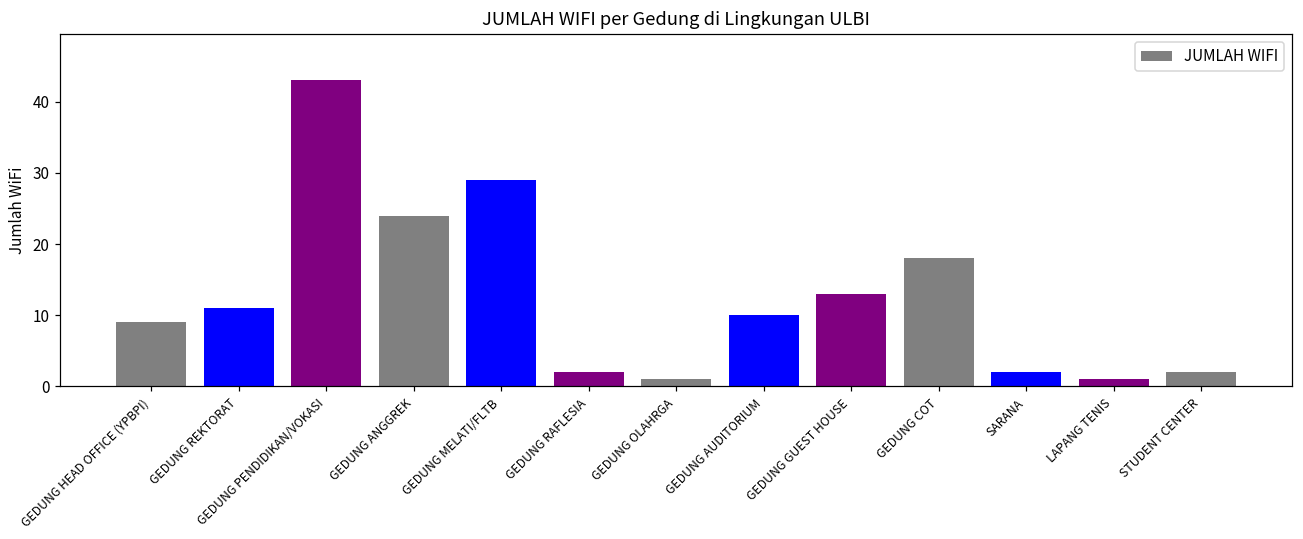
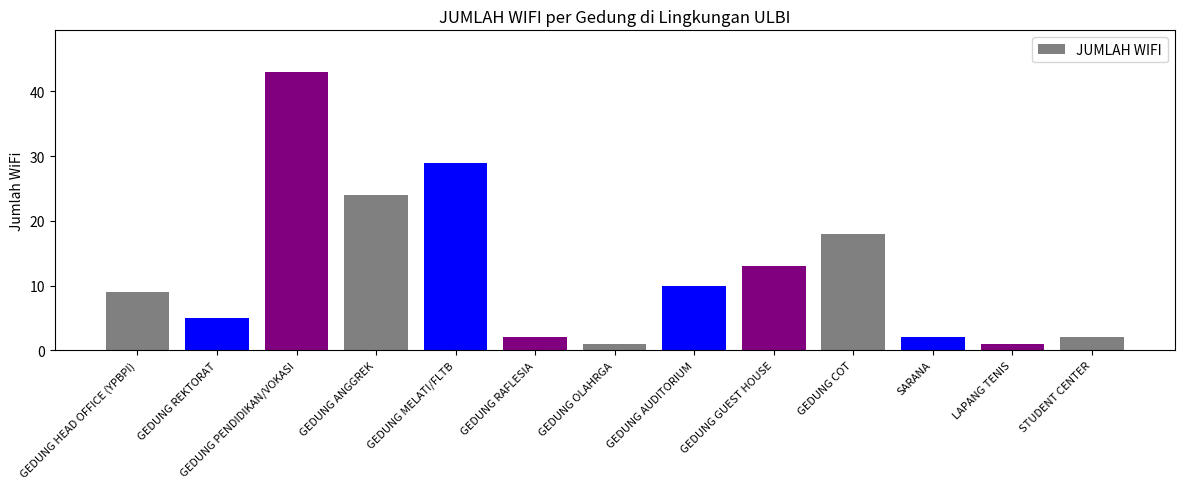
  {
    "GEDUNG HEAD OFFICE (YPBPI)": 9,
-   "GEDUNG REKTORAT": 11,
+   "GEDUNG REKTORAT": 5,
    "GEDUNG PENDIDIKAN/VOKASI": 43,
    "GEDUNG ANGGREK": 24,
    "GEDUNG MELATI/FLTB": 29,
    "GEDUNG RAFLESIA": 2,
    "GEDUNG OLAHRGA": 1,
    "GEDUNG AUDITORIUM": 10,
    "GEDUNG GUEST HOUSE": 13,
    "GEDUNG COT": 18,
    "SARANA": 2,
    "LAPANG TENIS": 1,
    "STUDENT CENTER": 2
  }
